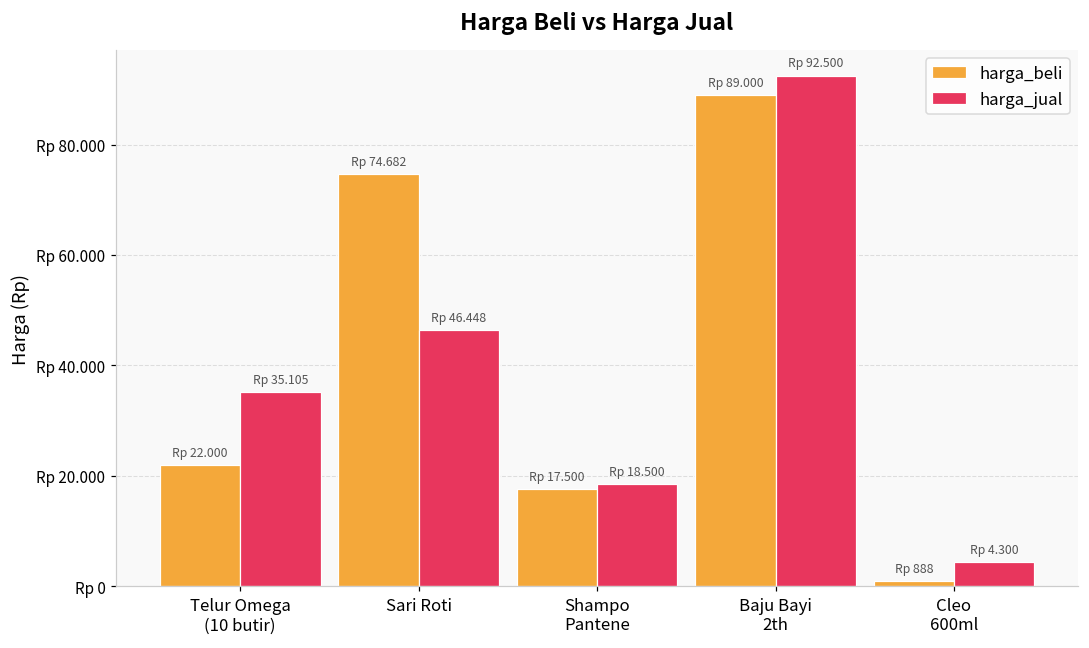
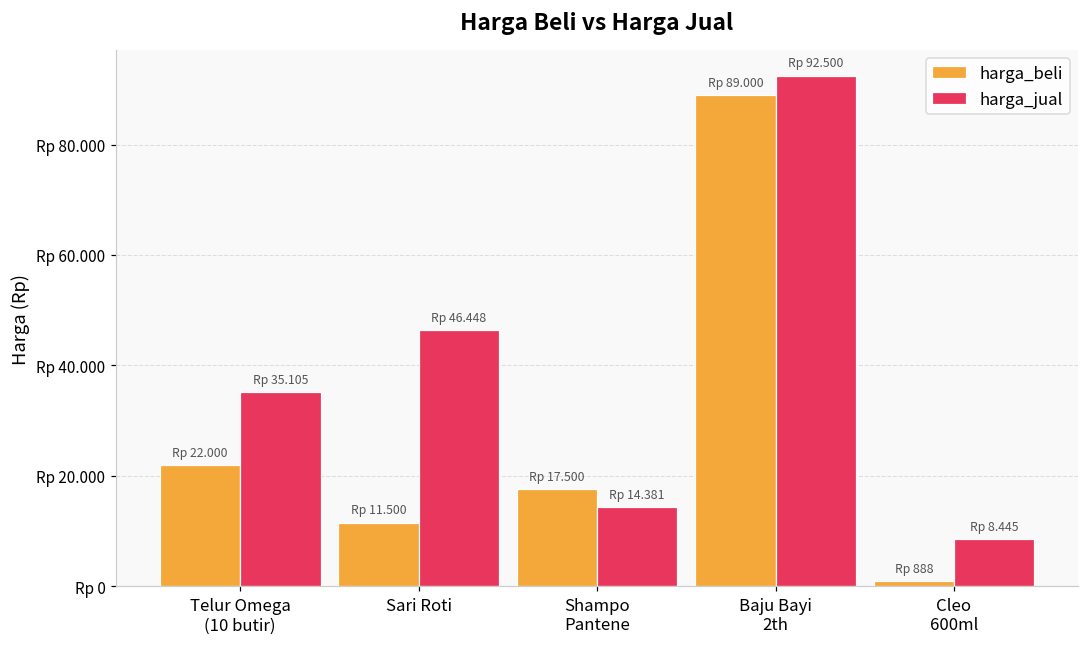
  {
    "harga_beli": {
-     "Sari Roti": 74.682,
+     "Sari Roti": 11.500,
      "Cleo 600ml": 888
    },
    "harga_jual": {
-     "Shampo Pantene": 18.500,
-     "Cleo 600ml": 4.300
+     "Shampo Pantene": 14.381,
+     "Cleo 600ml": 8.445
    }
  }
